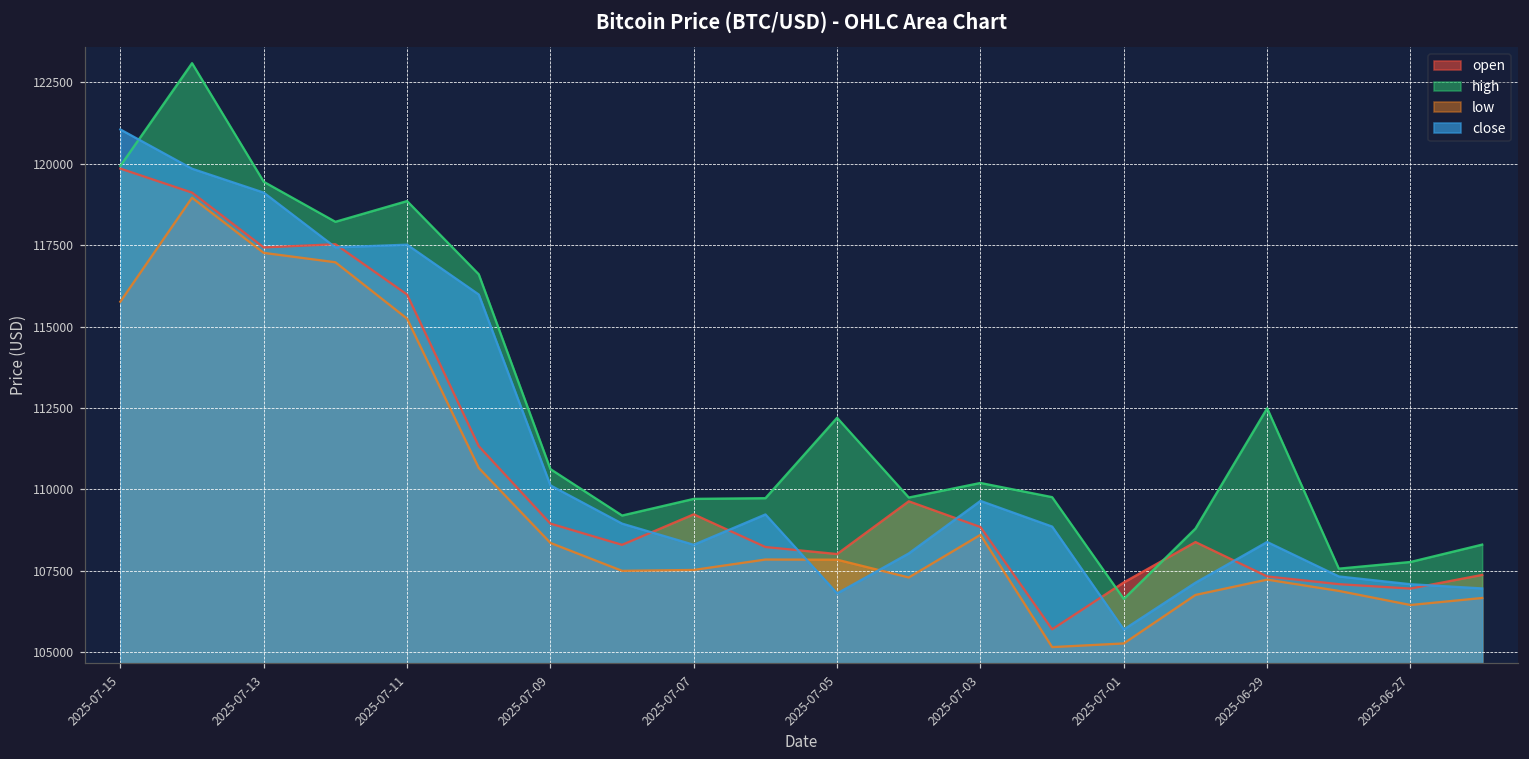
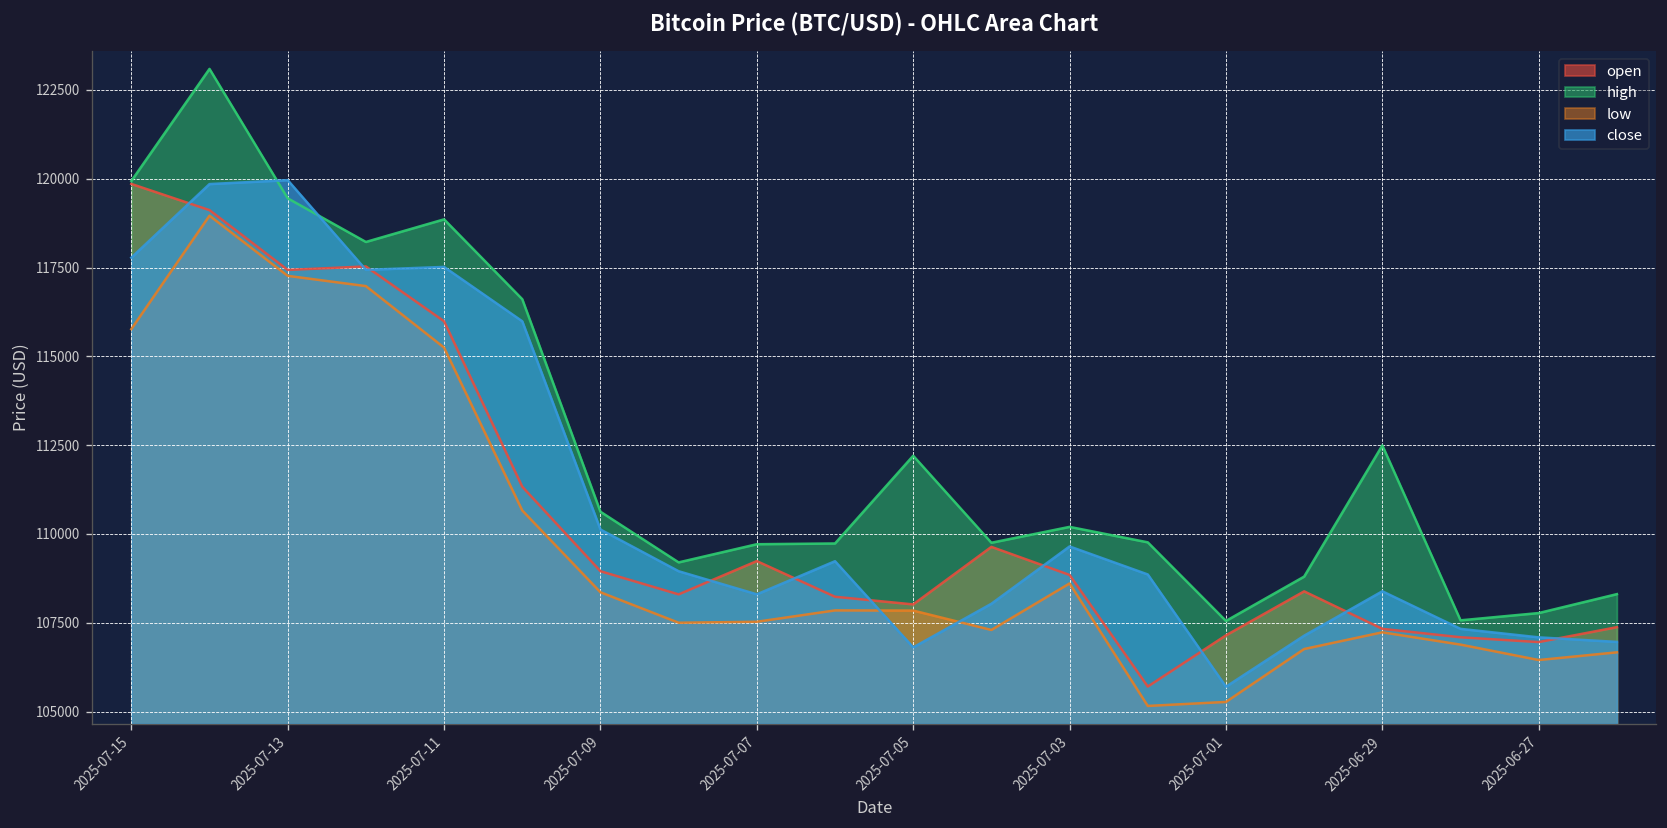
  {
    "high": {
      "2025-07-13": 119400,
      "2025-07-11": 118900,
      "2025-07-09": 110600,
      "2025-07-07": 109700,
      "2025-07-05": 112200,
      "2025-07-03": 110200,
-     "2025-07-01": 106600,
+     "2025-07-01": 107600,
      "2025-06-29": 112500,
      "2025-06-27": 107800
    },
    "close": {
-     "2025-07-15": 121100,
-     "2025-07-13": 119100,
+     "2025-07-15": 117800,
+     "2025-07-13": 120000,
      "2025-07-11": 117500,
      "2025-07-09": 110100,
      "2025-07-07": 108300,
      "2025-07-05": 106800,
      "2025-07-03": 109600,
      "2025-07-01": 105700,
      "2025-06-29": 108400,
      "2025-06-27": 107100
    }
  }
